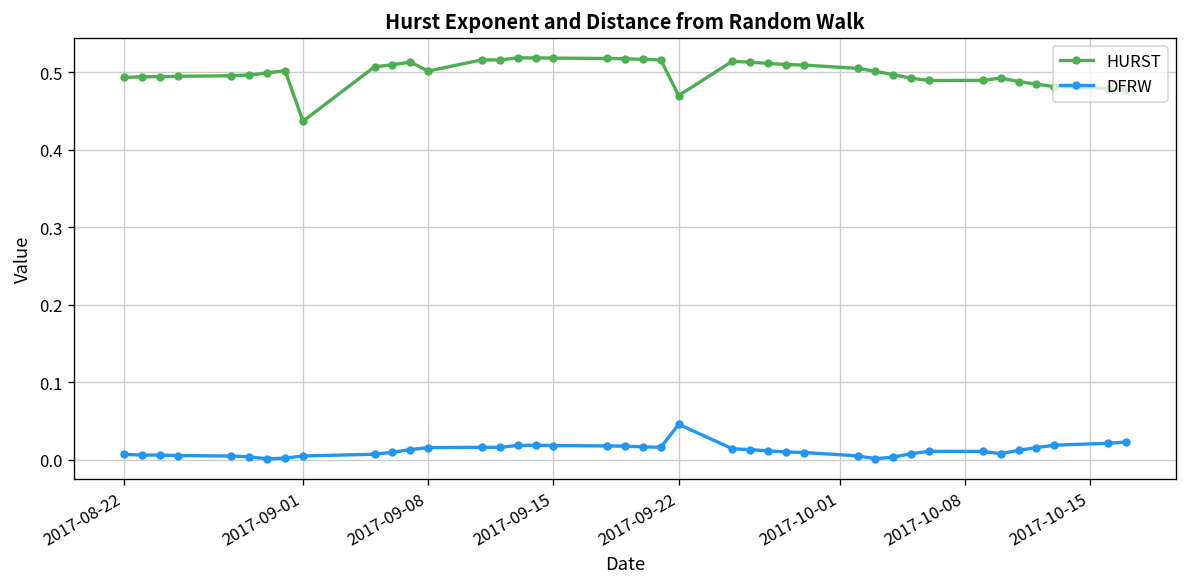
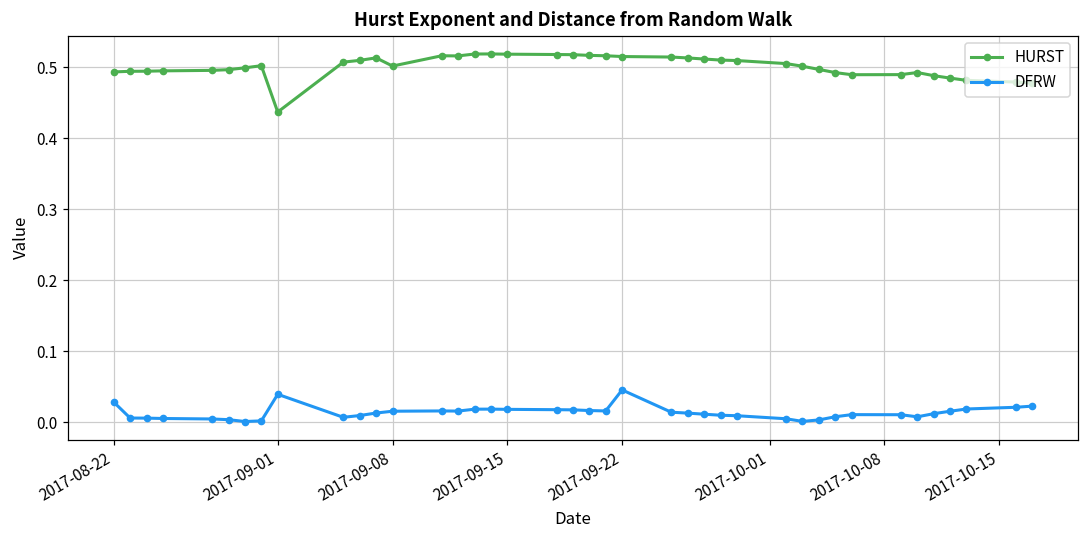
  {
    "HURST": {
      "2017-08-22": 0.49,
      "2017-09-01": 0.44,
      "2017-09-08": 0.50,
      "2017-09-15": 0.52,
-     "2017-09-22": 0.47
+     "2017-09-22": 0.51
    },
    "DFRW": {
-     "2017-08-22": 0.01,
-     "2017-09-01": 0.00,
+     "2017-08-22": 0.03,
+     "2017-09-01": 0.04,
      "2017-09-08": 0.02,
      "2017-09-15": 0.02,
      "2017-09-22": 0.05
    }
  }
